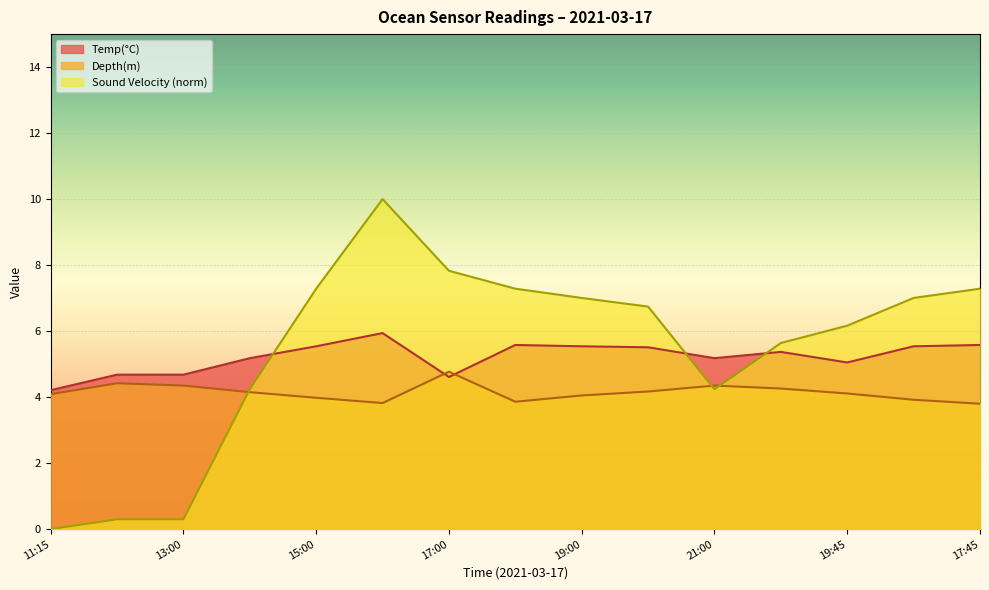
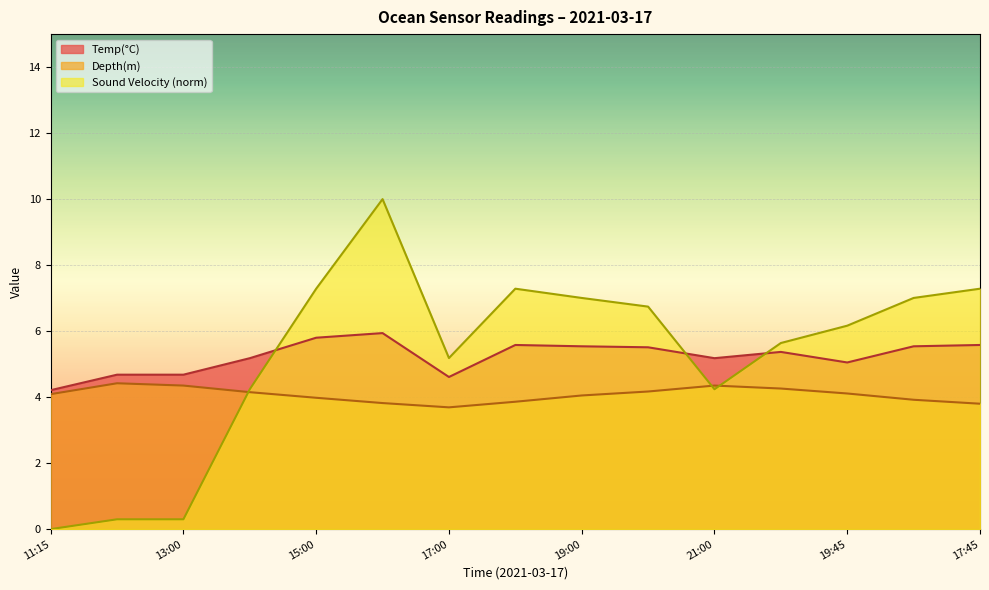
  {
    "Temp(°C)": {
      "11:15": 4.2,
      "13:00": 4.7,
-     "15:00": 5.5,
+     "15:00": 5.8,
      "17:00": 4.6,
      "19:00": 5.5,
      "21:00": 5.2,
      "19:45": 5.1,
      "17:45": 5.6
    },
    "Depth(m)": {
      "11:15": 4.1,
      "13:00": 4.4,
      "15:00": 4.0,
-     "17:00": 4.8,
+     "17:00": 3.7,
      "19:00": 4.1,
      "21:00": 4.4,
      "19:45": 4.1,
      "17:45": 3.8
    },
    "Sound Velocity (norm)": {
      "11:15": 0.0,
      "13:00": 0.3,
      "15:00": 7.3,
-     "17:00": 7.8,
+     "17:00": 5.2,
      "19:00": 7.0,
      "21:00": 4.2,
      "19:45": 6.2,
      "17:45": 7.3
    }
  }
